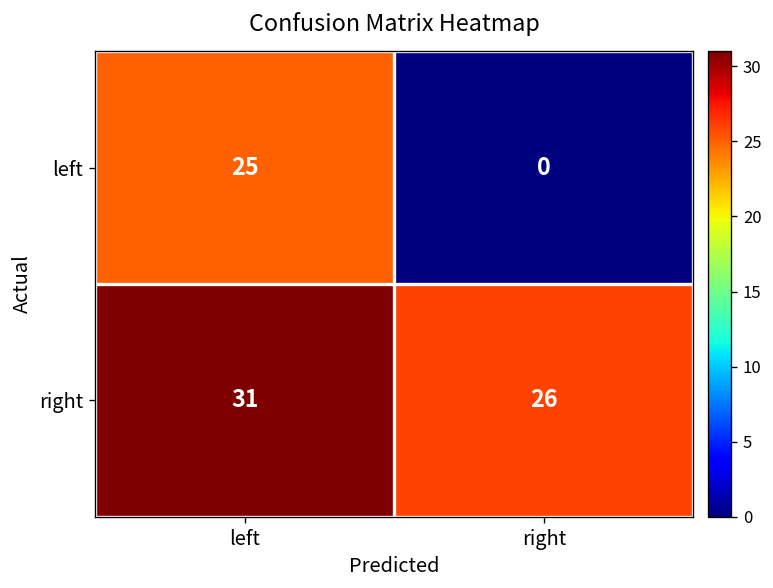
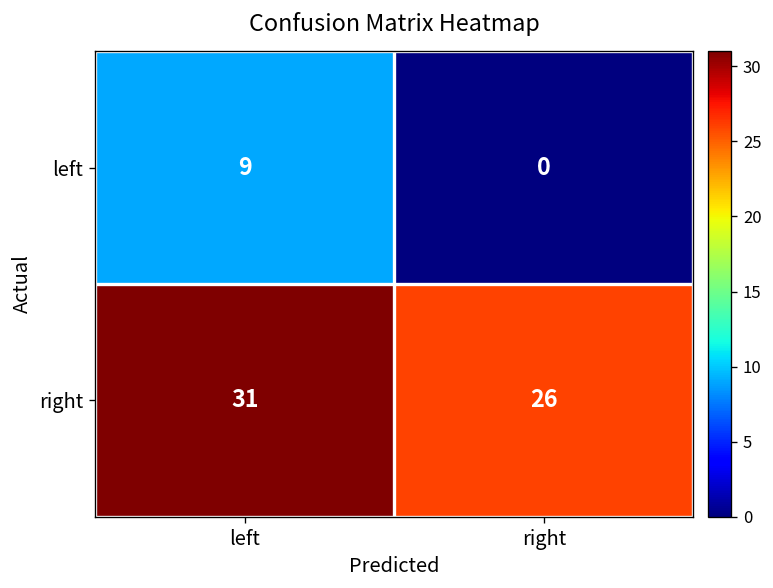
  {
    "left": {
-     "left": 25,
+     "left": 9,
      "right": 0
    },
    "right": {
      "left": 31,
      "right": 26
    }
  }
